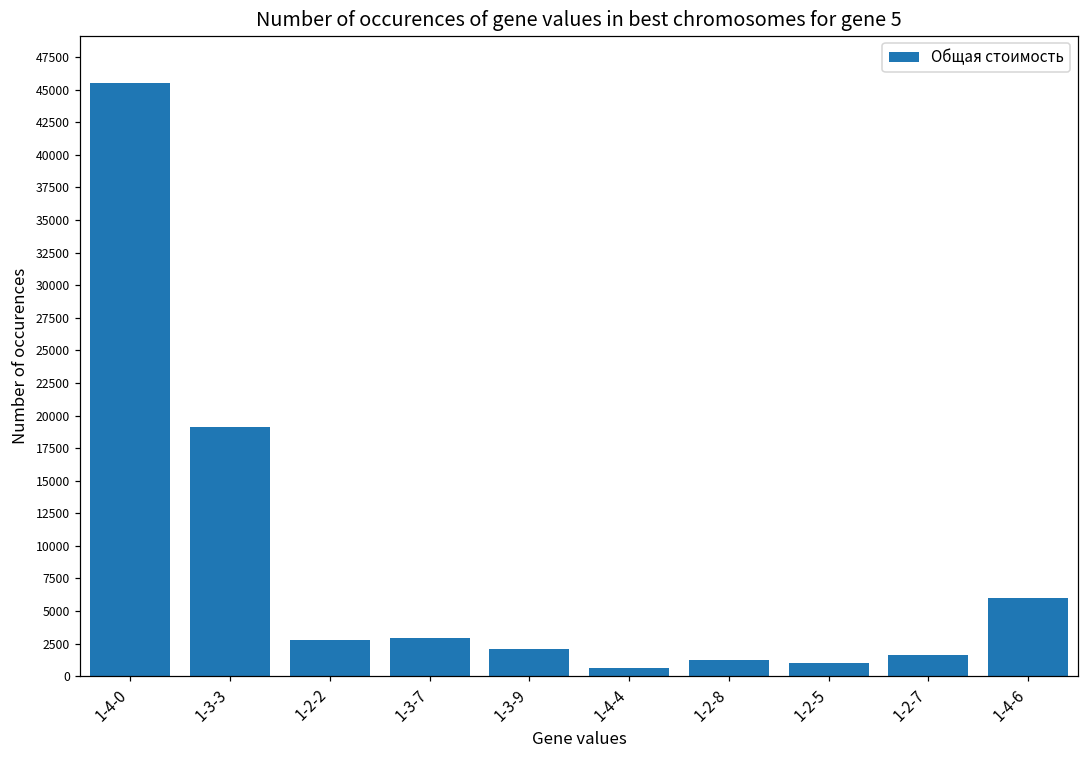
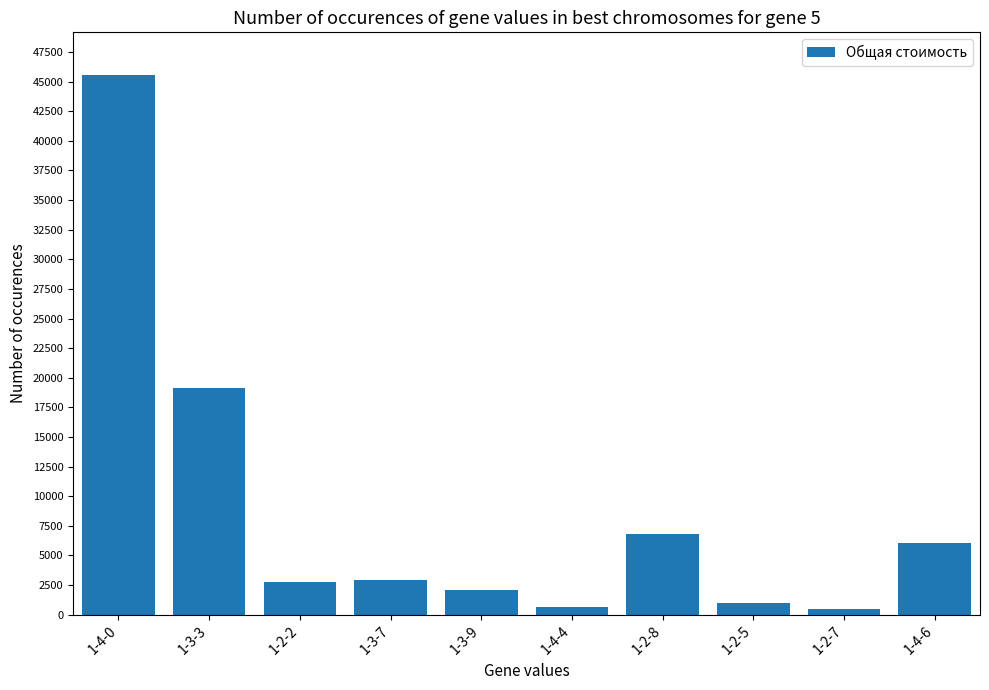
  {
    "1-4-0": 45500,
    "1-3-3": 19100,
    "1-2-2": 2800,
    "1-3-7": 2900,
    "1-3-9": 2100,
    "1-4-4": 600,
-   "1-2-8": 1200,
+   "1-2-8": 6800,
    "1-2-5": 1000,
-   "1-2-7": 1600,
+   "1-2-7": 400,
    "1-4-6": 6000
  }
